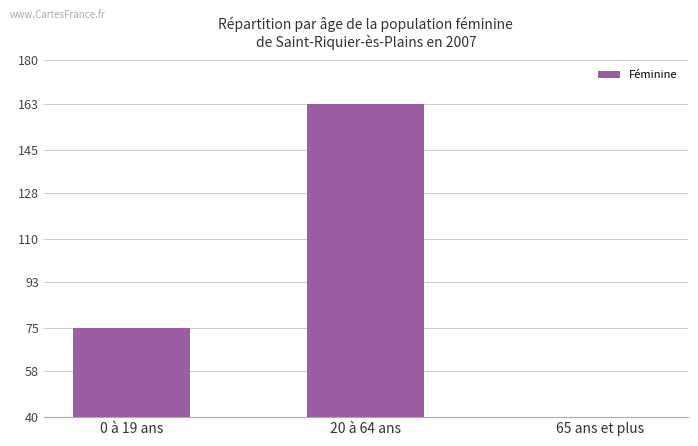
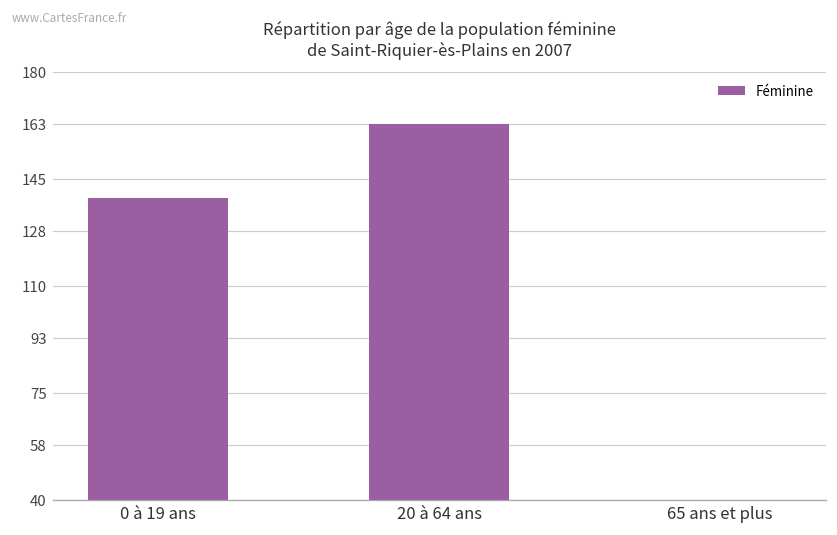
  {
-   "0 à 19 ans": 75,
+   "0 à 19 ans": 139,
    "20 à 64 ans": 163
  }
